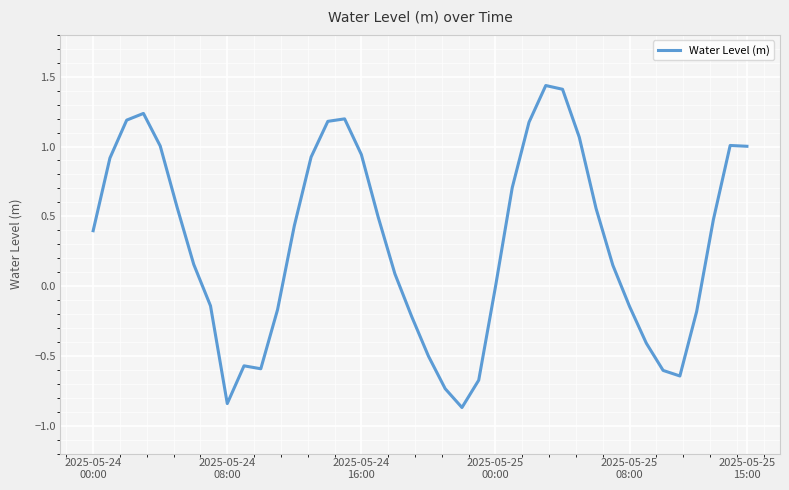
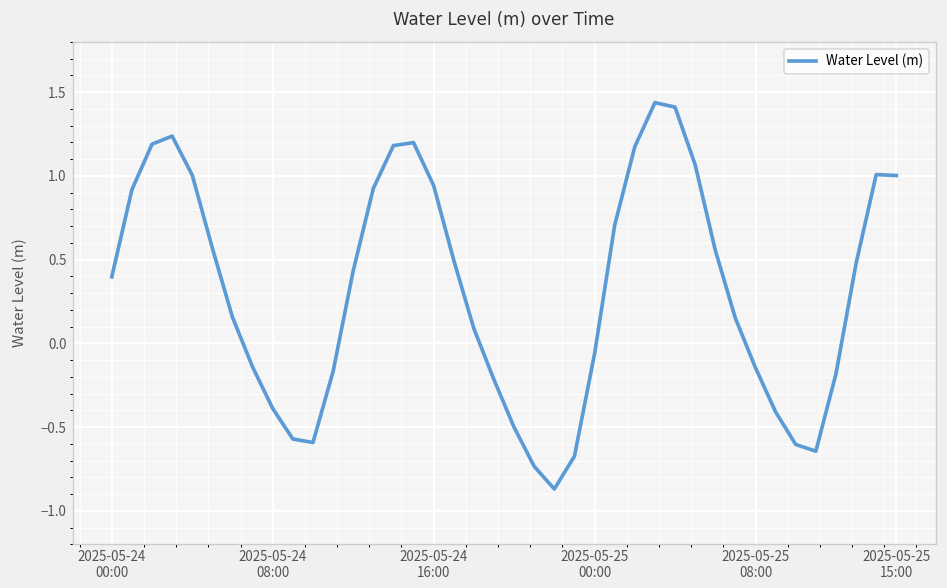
  {
    "2025-05-24 00:00": 0.40,
-   "2025-05-24 08:00": -0.84,
+   "2025-05-24 08:00": -0.39,
    "2025-05-24 16:00": 0.94,
-   "2025-05-25 00:00": 0.00,
+   "2025-05-25 00:00": -0.06,
    "2025-05-25 08:00": -0.15,
    "2025-05-25 15:00": 1.00
  }
